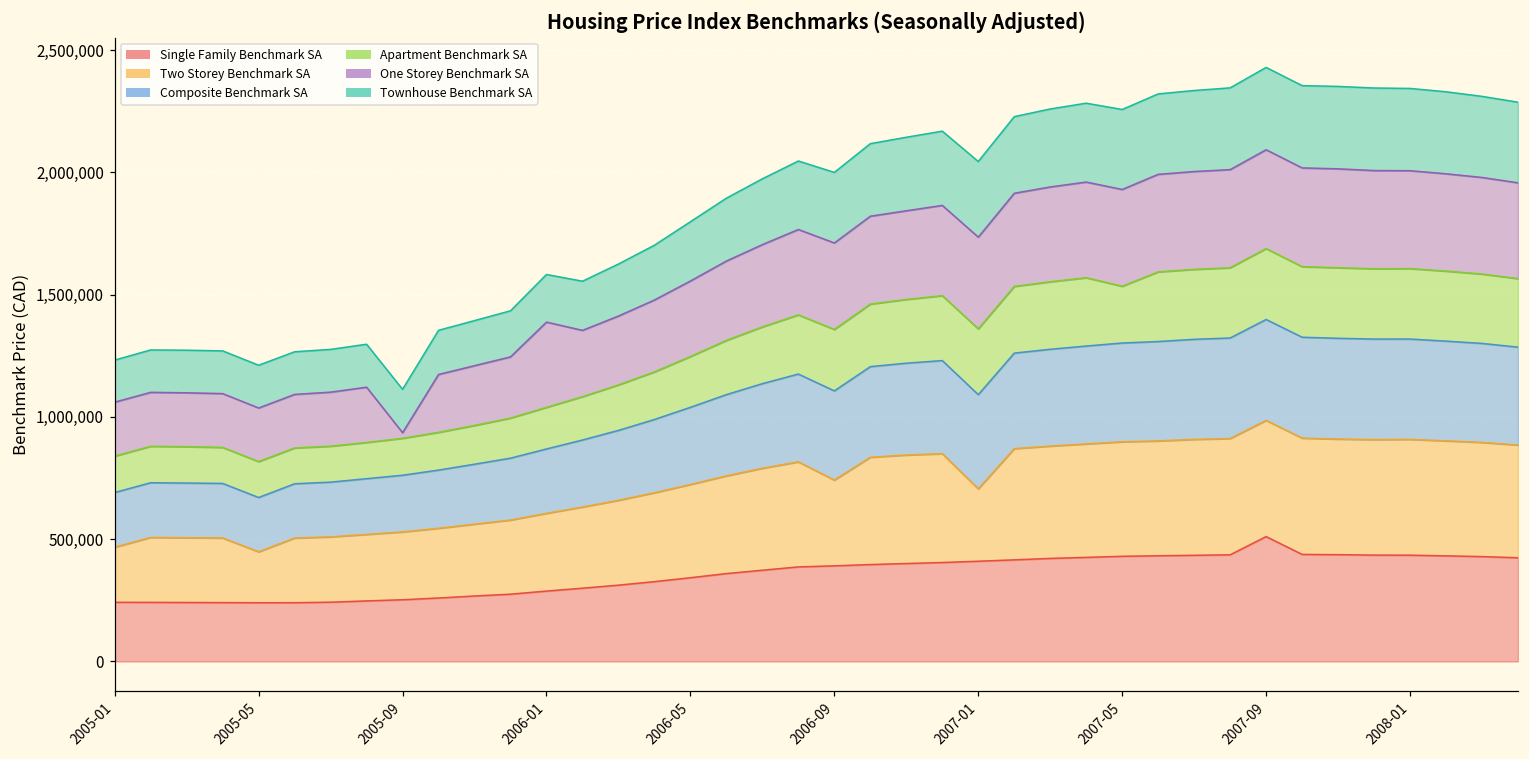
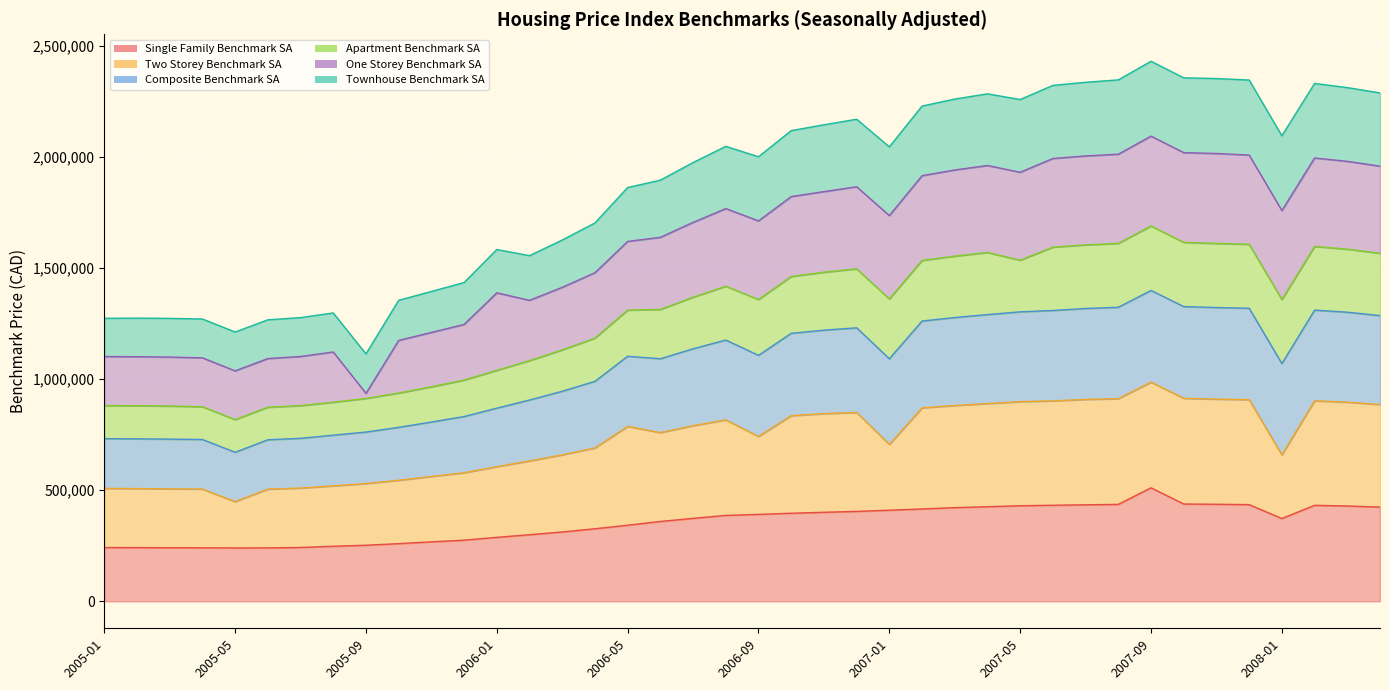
  {
    "Single Family Benchmark SA": {
      "2005-01": "240,000",
      "2005-05": "240,000",
      "2005-09": "250,000",
      "2006-01": "290,000",
      "2006-05": "340,000",
      "2006-09": "390,000",
      "2007-01": "410,000",
      "2007-05": "430,000",
      "2007-09": "510,000",
-     "2008-01": "430,000"
+     "2008-01": "370,000"
    },
    "Two Storey Benchmark SA": {
-     "2005-01": "230,000",
+     "2005-01": "270,000",
      "2005-05": "210,000",
      "2005-09": "280,000",
      "2006-01": "320,000",
-     "2006-05": "380,000",
+     "2006-05": "440,000",
      "2006-09": "350,000",
      "2007-01": "300,000",
      "2007-05": "470,000",
      "2007-09": "480,000",
-     "2008-01": "470,000"
+     "2008-01": "290,000"
    },
    "Apartment Benchmark SA": {
      "2005-01": "150,000",
      "2005-05": "150,000",
      "2005-09": "150,000",
      "2006-01": "170,000",
      "2006-05": "210,000",
      "2006-09": "250,000",
      "2007-01": "270,000",
      "2007-05": "230,000",
      "2007-09": "290,000",
      "2008-01": "290,000"
    },
    "One Storey Benchmark SA": {
      "2005-01": "220,000",
      "2005-05": "220,000",
      "2005-09": "20,000",
      "2006-01": "350,000",
      "2006-05": "310,000",
      "2006-09": "350,000",
      "2007-01": "380,000",
      "2007-05": "400,000",
      "2007-09": "400,000",
      "2008-01": "400,000"
    }
  }
